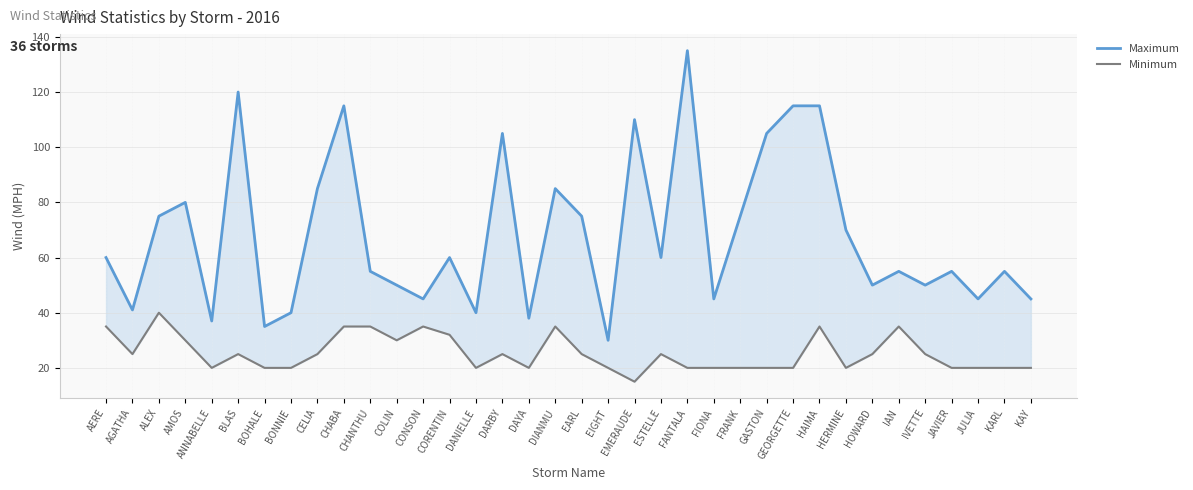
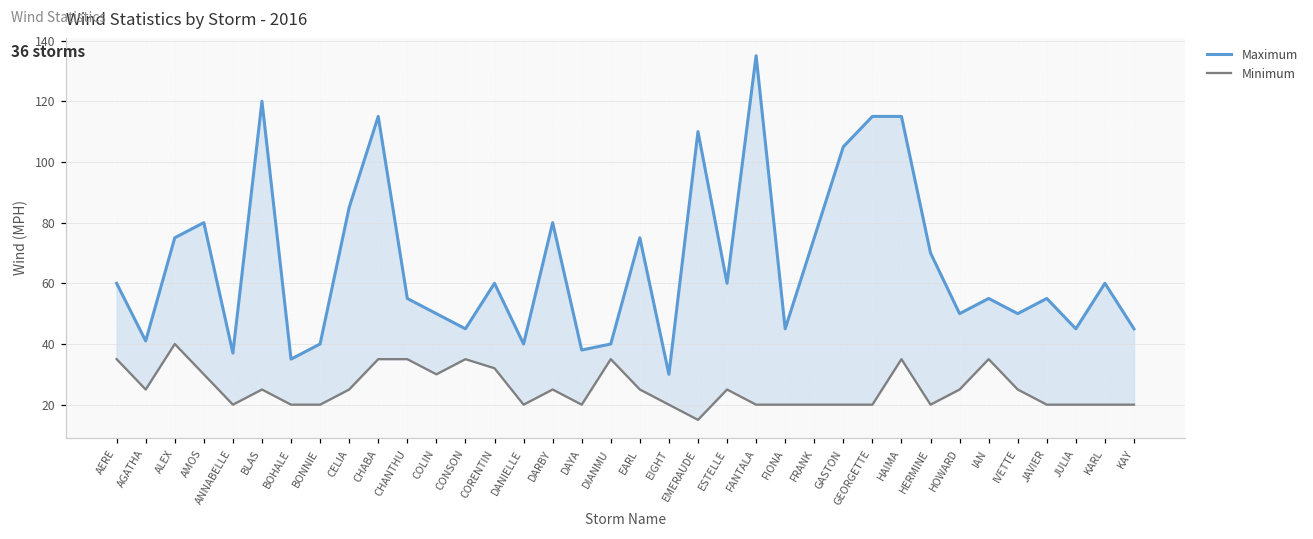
  {
    "Maximum": {
      "AERE": 60,
      "AGATHA": 41,
      "ALEX": 75,
      "AMOS": 80,
      "ANNABELLE": 37,
      "BLAS": 120,
      "BOHALE": 35,
      "BONNIE": 40,
      "CELIA": 85,
      "CHABA": 115,
      "CHANTHU": 55,
      "COLIN": 50,
      "CONSON": 45,
      "CORENTIN": 60,
      "DANIELLE": 40,
-     "DARBY": 105,
+     "DARBY": 80,
      "DAYA": 38,
-     "DIANMU": 85,
+     "DIANMU": 40,
      "EARL": 75,
      "EIGHT": 30,
      "EMERAUDE": 110,
      "ESTELLE": 60,
      "FANTALA": 135,
      "FIONA": 45,
      "FRANK": 75,
      "GASTON": 105,
      "GEORGETTE": 115,
      "HAIMA": 115,
      "HERMINE": 70,
      "HOWARD": 50,
      "IAN": 55,
      "IVETTE": 50,
      "JAVIER": 55,
      "JULIA": 45,
-     "KARL": 55,
+     "KARL": 60,
      "KAY": 45
    },
    "Minimum": {
      "AERE": 35,
      "AGATHA": 25,
      "ALEX": 40,
      "AMOS": 30,
      "ANNABELLE": 20,
      "BLAS": 25,
      "BOHALE": 20,
      "BONNIE": 20,
      "CELIA": 25,
      "CHABA": 35,
      "CHANTHU": 35,
      "COLIN": 30,
      "CONSON": 35,
      "CORENTIN": 32,
      "DANIELLE": 20,
      "DARBY": 25,
      "DAYA": 20,
      "DIANMU": 35,
      "EARL": 25,
      "EIGHT": 20,
      "EMERAUDE": 15,
      "ESTELLE": 25,
      "FANTALA": 20,
      "FIONA": 20,
      "FRANK": 20,
      "GASTON": 20,
      "GEORGETTE": 20,
      "HAIMA": 35,
      "HERMINE": 20,
      "HOWARD": 25,
      "IAN": 35,
      "IVETTE": 25,
      "JAVIER": 20,
      "JULIA": 20,
      "KARL": 20,
      "KAY": 20
    }
  }
